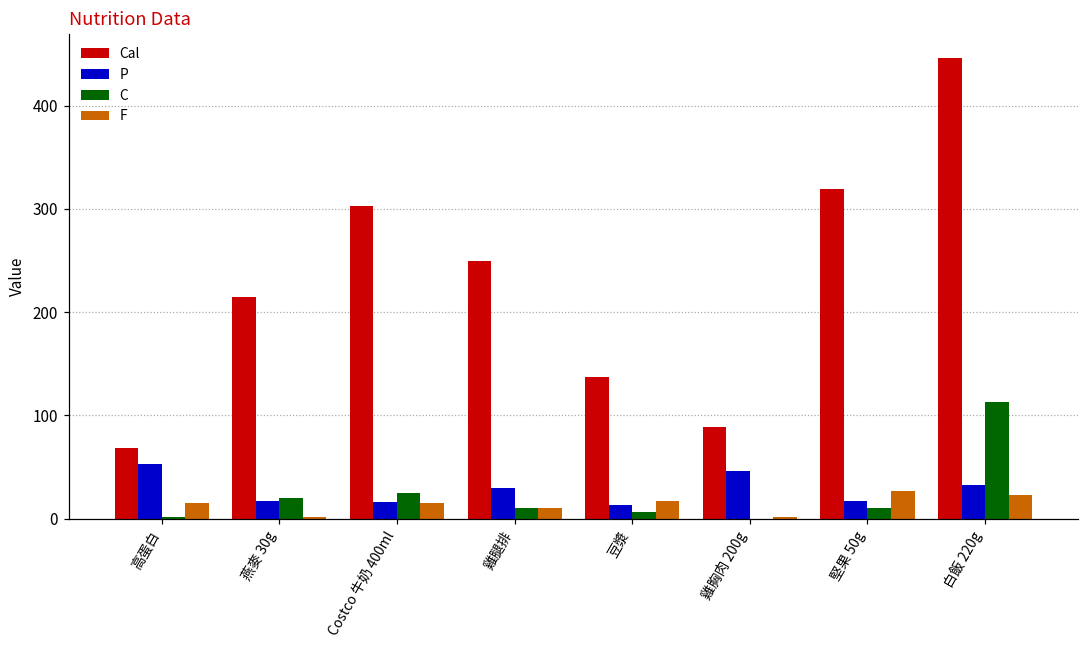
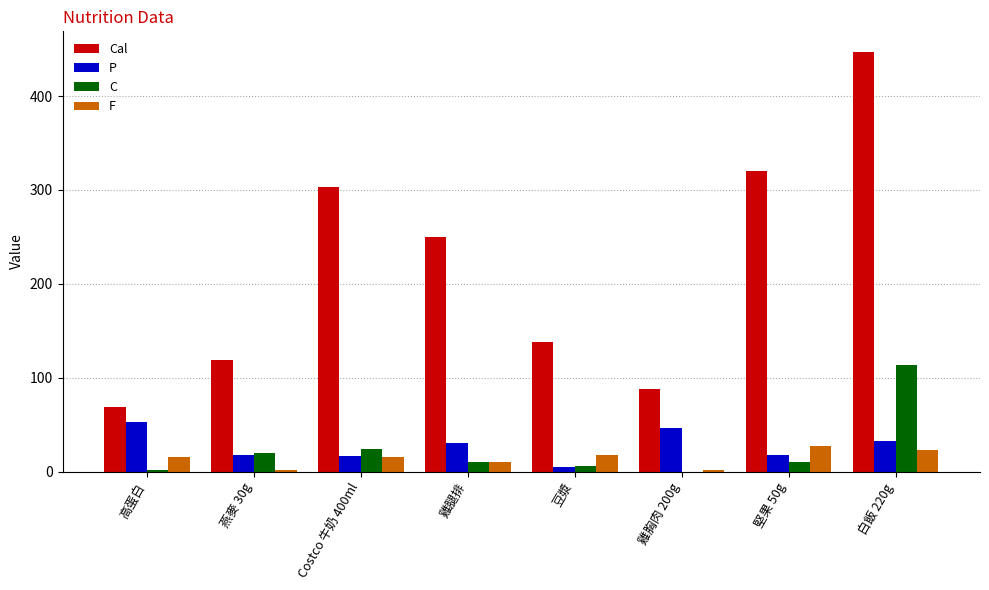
  {
    "Cal": {
      "高蛋白": 70,
-     "燕麥 30g": 210,
+     "燕麥 30g": 120,
      "Costco 牛奶 400ml": 300,
      "雞腿排": 250,
      "豆漿": 140,
      "雞胸肉 200g": 90,
      "堅果 50g": 320,
      "白飯 220g": 450
    },
    "P": {
      "高蛋白": 50,
      "燕麥 30g": 20,
      "Costco 牛奶 400ml": 20,
      "雞腿排": 30,
-     "豆漿": 10,
+     "豆漿": 0,
      "雞胸肉 200g": 50,
      "堅果 50g": 20,
      "白飯 220g": 30
    },
    "C": {
      "燕麥 30g": 20,
      "Costco 牛奶 400ml": 20,
      "雞腿排": 10,
      "豆漿": 10,
      "雞胸肉 200g": 0,
      "堅果 50g": 10,
      "白飯 220g": 110
    },
    "F": {
      "高蛋白": 20,
      "Costco 牛奶 400ml": 20,
      "雞腿排": 10,
      "豆漿": 20,
      "堅果 50g": 30,
      "白飯 220g": 20
    }
  }
